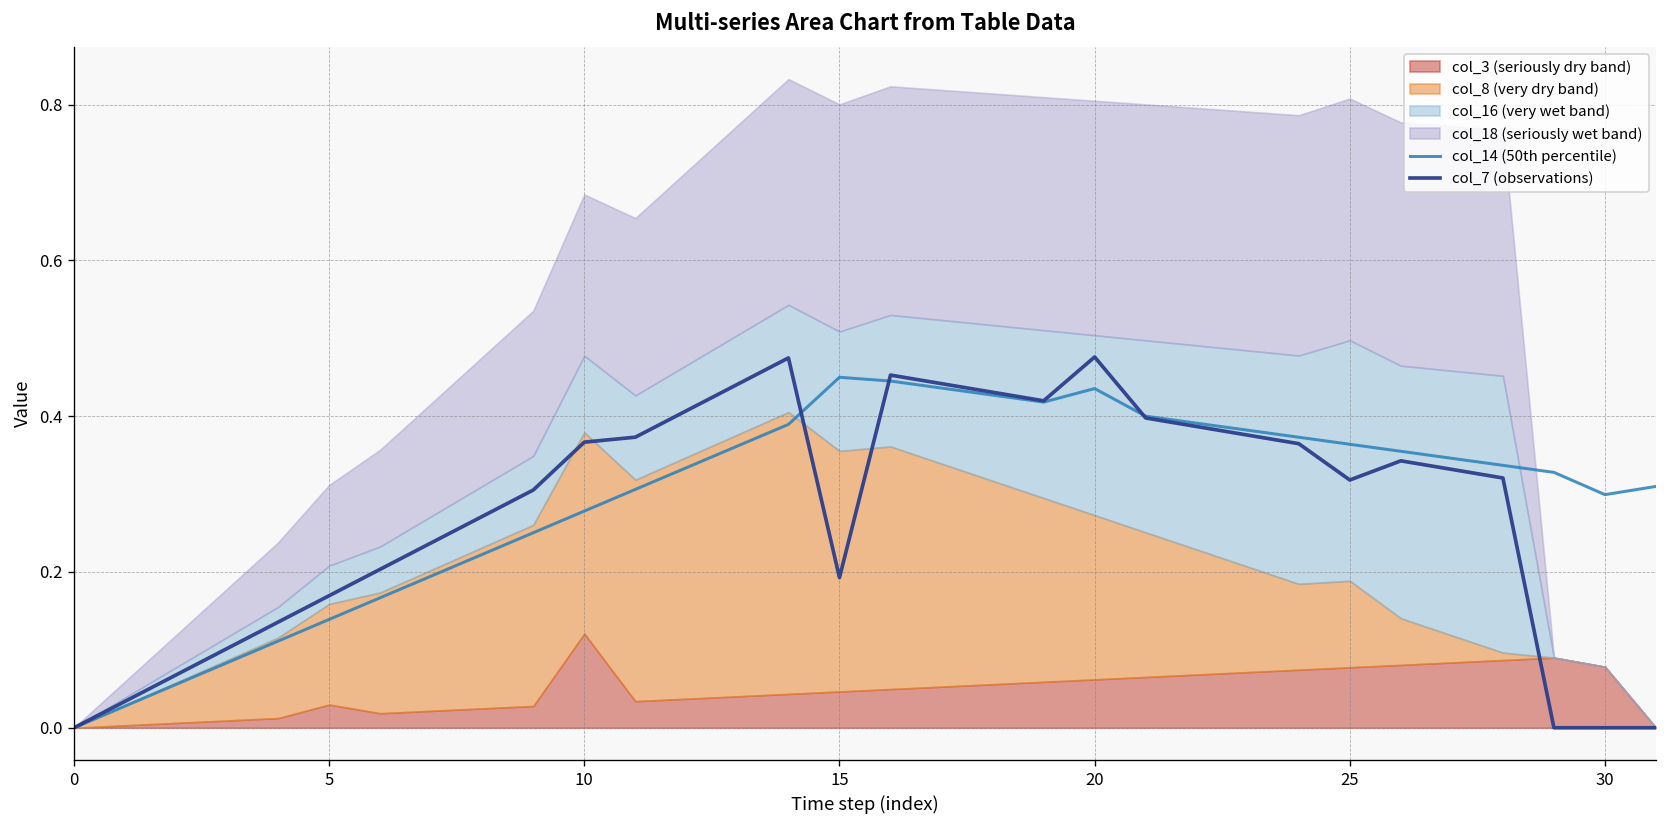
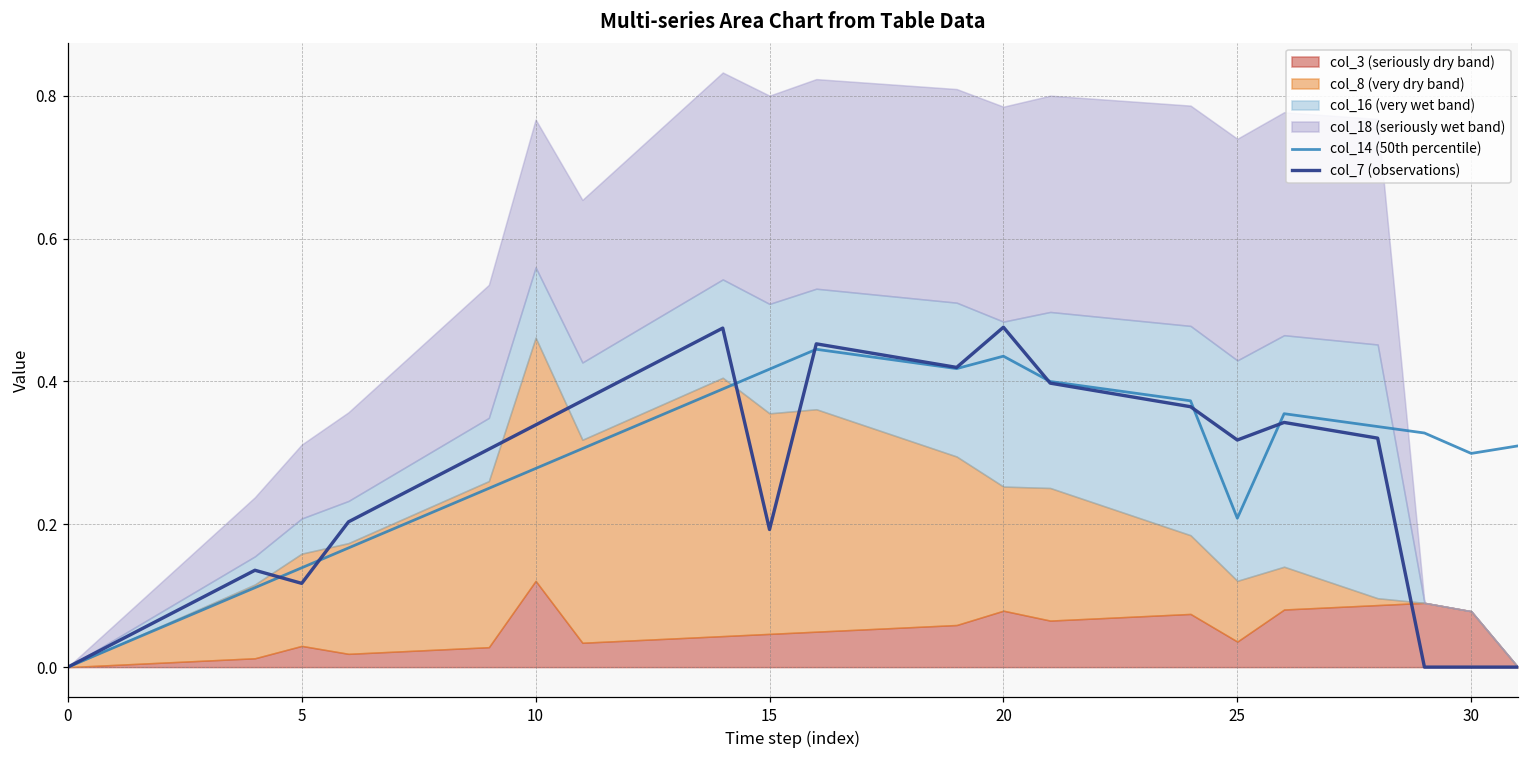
  {
    "col_14 (50th percentile)": {
      "5": 0.14,
      "10": 0.28,
-     "15": 0.45,
+     "15": 0.42,
      "20": 0.44,
-     "25": 0.36,
+     "25": 0.21,
      "30": 0.30
    },
    "col_3 (seriously dry band)": {
      "5": 0.03,
      "10": 0.12,
      "15": 0.05,
-     "20": 0.06,
-     "25": 0.08
+     "20": 0.08,
+     "25": 0.04
    },
    "col_7 (observations)": {
-     "5": 0.17,
-     "10": 0.37,
+     "5": 0.12,
+     "10": 0.34,
      "15": 0.19,
      "20": 0.48,
      "25": 0.32,
      "30": 0.00
    },
    "col_8 (very dry band)": {
      "5": 0.13,
-     "10": 0.26,
+     "10": 0.34,
      "15": 0.31,
-     "20": 0.21,
-     "25": 0.11
+     "20": 0.17,
+     "25": 0.09
    }
  }
